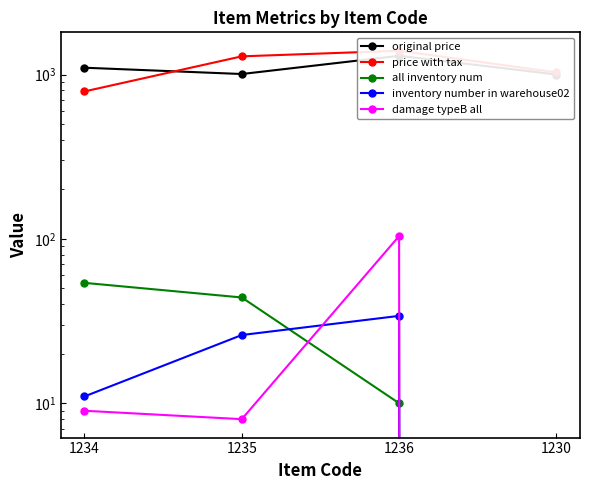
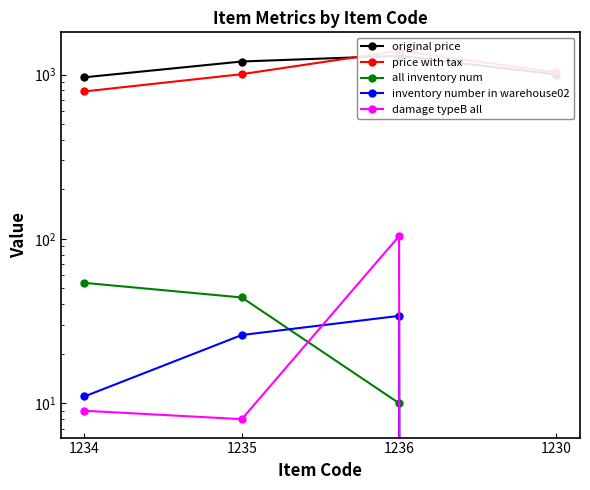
  {
    "original price": {
-     "1234": 1100,
-     "1235": 1000
+     "1234": 1000,
+     "1235": 1200
    },
    "price with tax": {
      "1234": 800,
-     "1235": 1300
+     "1235": 1000
    },
    "all inventory num": {
      "1234": 54,
      "1235": 44,
      "1236": 10
    },
    "inventory number in warehouse02": {
      "1234": 11,
      "1235": 26,
      "1236": 34
    },
    "damage typeB all": {
      "1234": 9,
      "1235": 8,
      "1236": 100
    }
  }
